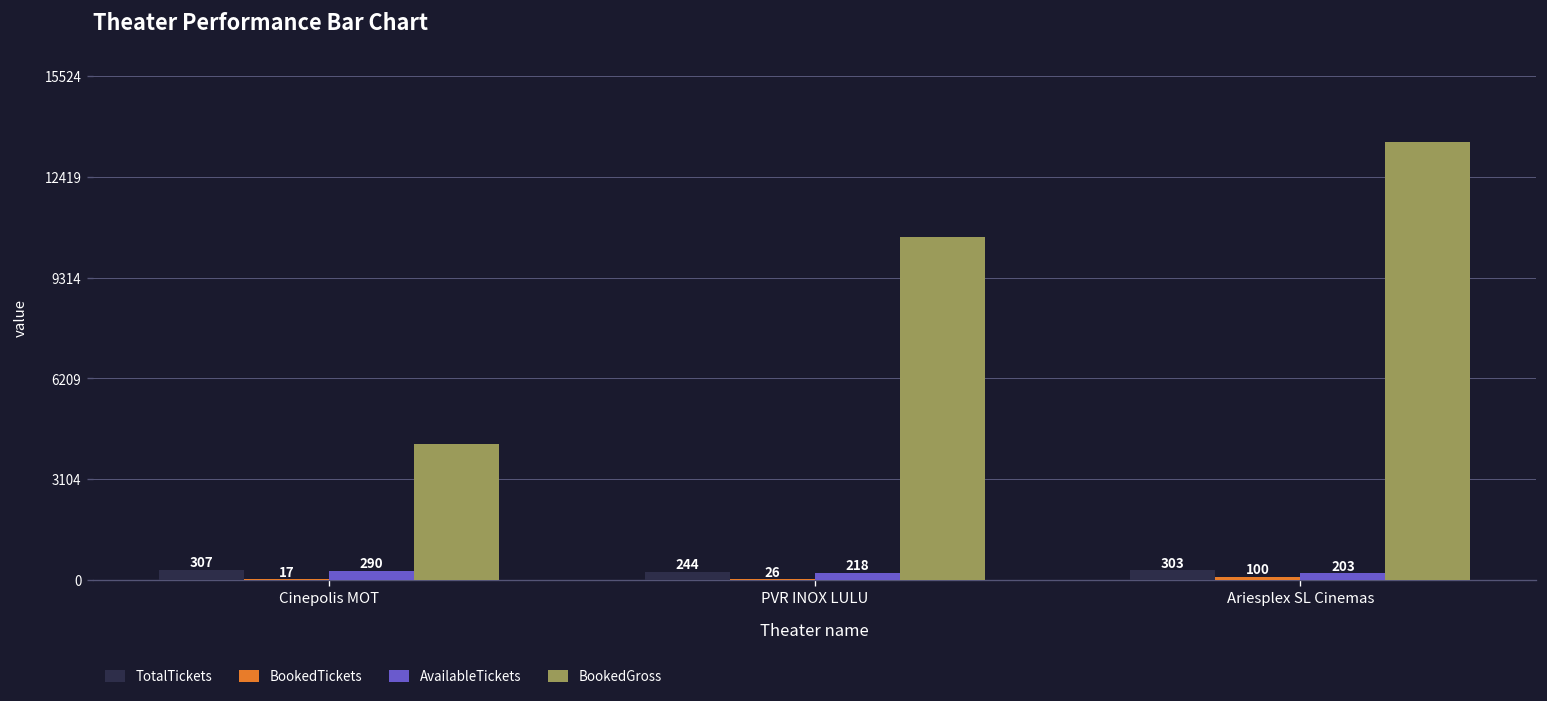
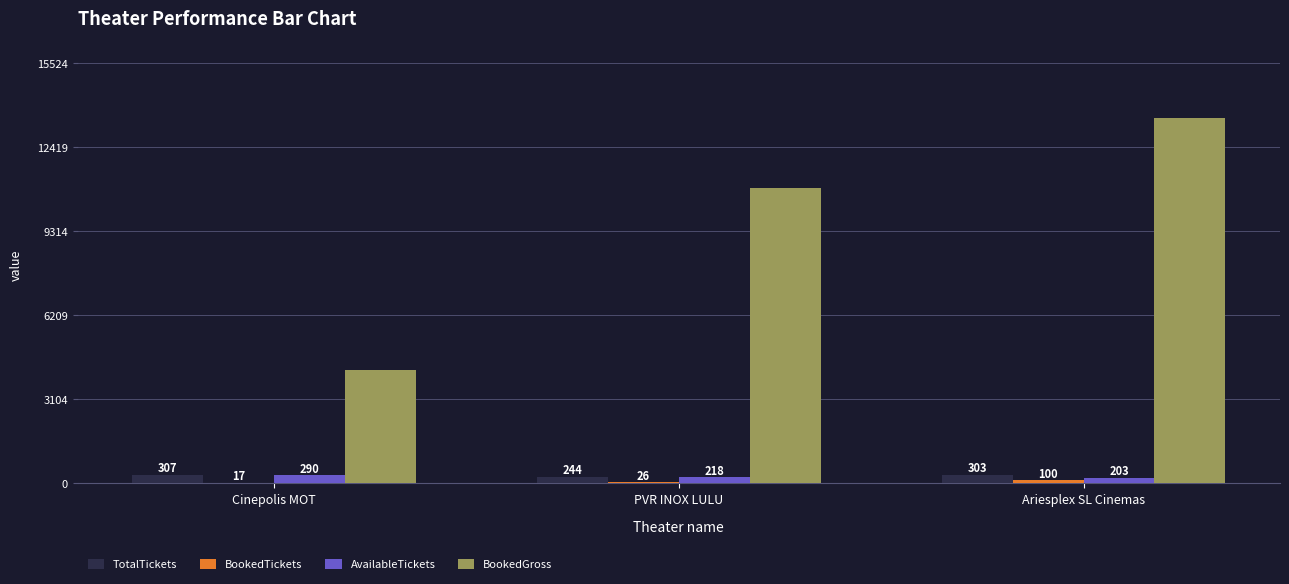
  {
    "TotalTickets": {
      "Cinepolis MOT": 307,
      "PVR INOX LULU": 244,
      "Ariesplex SL Cinemas": 303
    },
    "BookedTickets": {
      "Cinepolis MOT": 17,
      "PVR INOX LULU": 26,
      "Ariesplex SL Cinemas": 100
    },
    "AvailableTickets": {
      "Cinepolis MOT": 290,
      "PVR INOX LULU": 218,
      "Ariesplex SL Cinemas": 203
    },
    "BookedGross": {
      "Cinepolis MOT": 4200,
-     "PVR INOX LULU": 10600,
+     "PVR INOX LULU": 10900,
      "Ariesplex SL Cinemas": 13500
    }
  }
